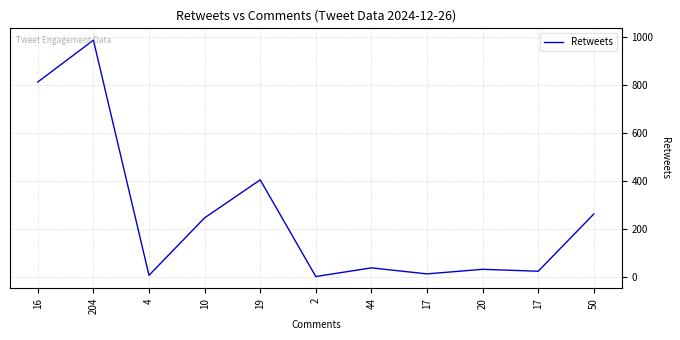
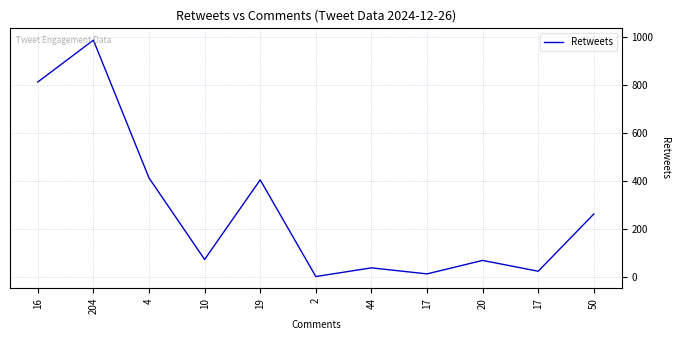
  {
    "16": 810,
    "204": 990,
-   "4": 10,
-   "10": 250,
+   "4": 410,
+   "10": 70,
    "19": 410,
    "2": 0,
    "44": 40,
-   "20": 30,
+   "20": 70,
    "50": 260
  }
